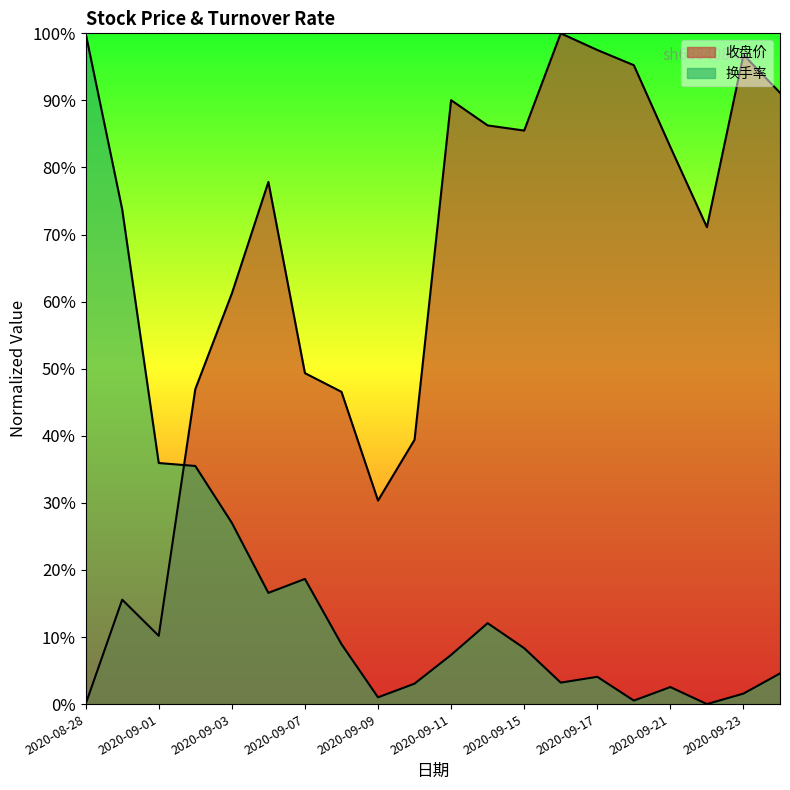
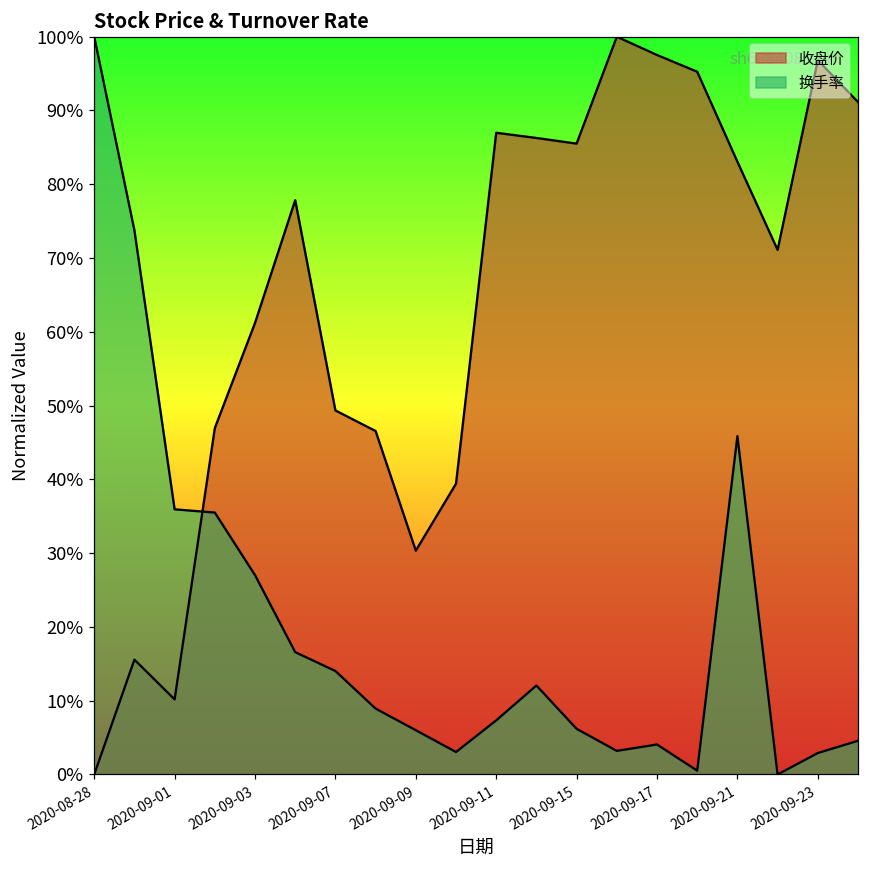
  {
    "收盘价": {
      "2020-08-28": "0%",
      "2020-09-01": "10%",
      "2020-09-03": "61%",
      "2020-09-07": "49%",
      "2020-09-09": "30%",
-     "2020-09-11": "90%",
+     "2020-09-11": "87%",
      "2020-09-15": "86%",
      "2020-09-17": "98%",
      "2020-09-21": "83%"
    },
    "换手率": {
      "2020-08-28": "100%",
      "2020-09-01": "36%",
      "2020-09-03": "27%",
-     "2020-09-07": "19%",
-     "2020-09-09": "1%",
+     "2020-09-07": "14%",
+     "2020-09-09": "6%",
      "2020-09-11": "7%",
-     "2020-09-15": "8%",
+     "2020-09-15": "6%",
      "2020-09-17": "4%",
-     "2020-09-21": "3%",
-     "2020-09-23": "2%"
+     "2020-09-21": "46%",
+     "2020-09-23": "3%"
    }
  }
